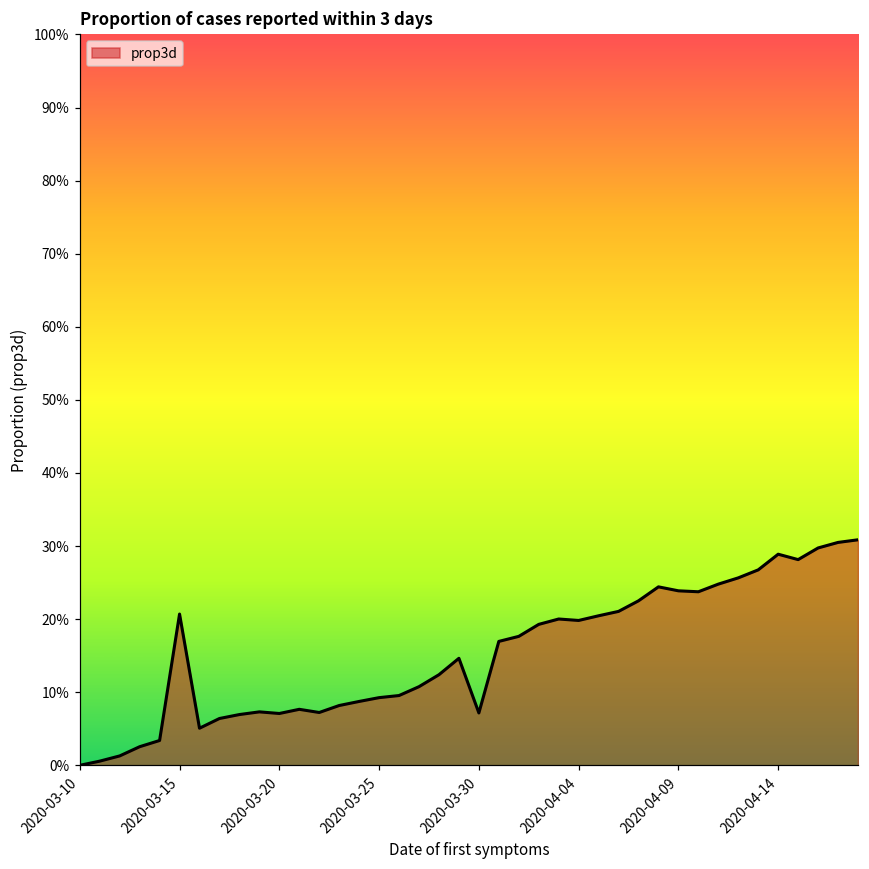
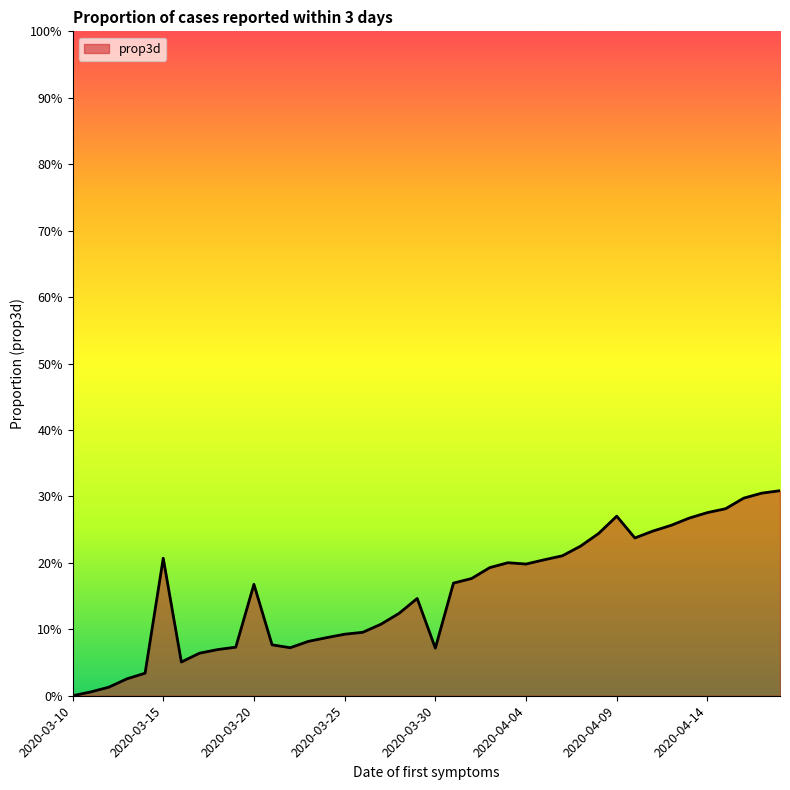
  {
    "2020-03-10": "0%",
    "2020-03-15": "21%",
-   "2020-03-20": "7%",
+   "2020-03-20": "17%",
    "2020-03-25": "9%",
    "2020-03-30": "7%",
    "2020-04-04": "20%",
-   "2020-04-09": "24%",
-   "2020-04-14": "29%"
+   "2020-04-09": "27%",
+   "2020-04-14": "28%"
  }
